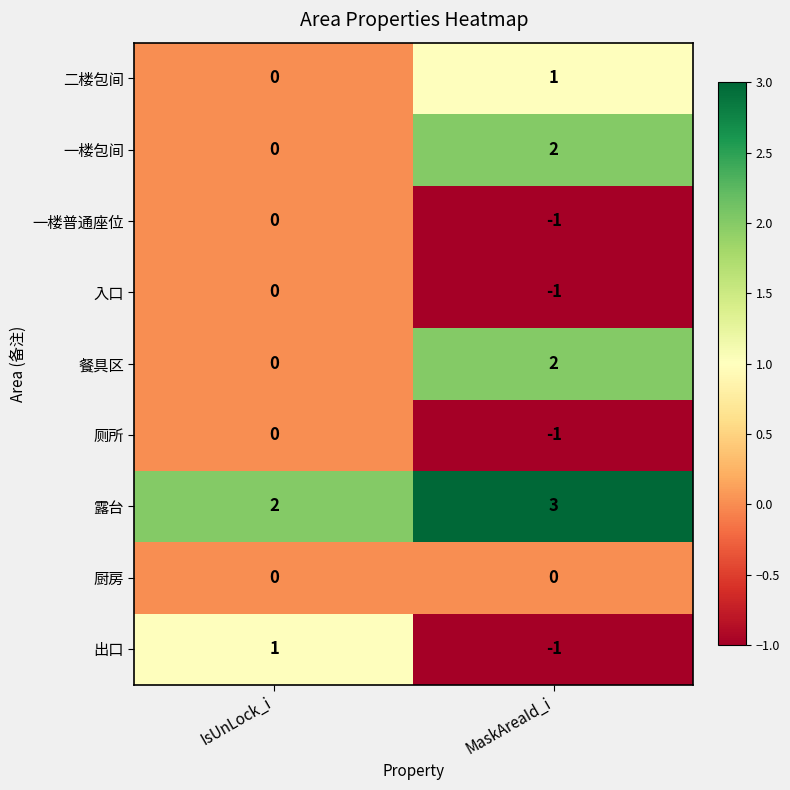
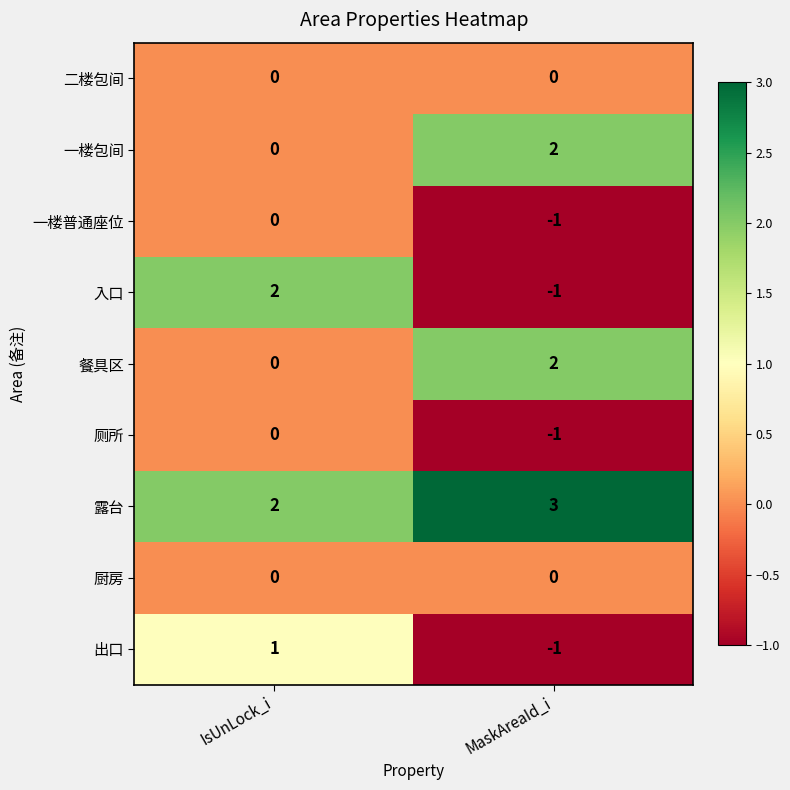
  {
    "二楼包间": {
      "IsUnLock_i": 0,
-     "MaskAreaId_i": 1
+     "MaskAreaId_i": 0
    },
    "一楼包间": {
      "IsUnLock_i": 0,
      "MaskAreaId_i": 2
    },
    "一楼普通座位": {
      "IsUnLock_i": 0,
      "MaskAreaId_i": -1
    },
    "入口": {
-     "IsUnLock_i": 0,
+     "IsUnLock_i": 2,
      "MaskAreaId_i": -1
    },
    "餐具区": {
      "IsUnLock_i": 0,
      "MaskAreaId_i": 2
    },
    "厕所": {
      "IsUnLock_i": 0,
      "MaskAreaId_i": -1
    },
    "露台": {
      "IsUnLock_i": 2,
      "MaskAreaId_i": 3
    },
    "厨房": {
      "IsUnLock_i": 0,
      "MaskAreaId_i": 0
    },
    "出口": {
      "IsUnLock_i": 1,
      "MaskAreaId_i": -1
    }
  }
